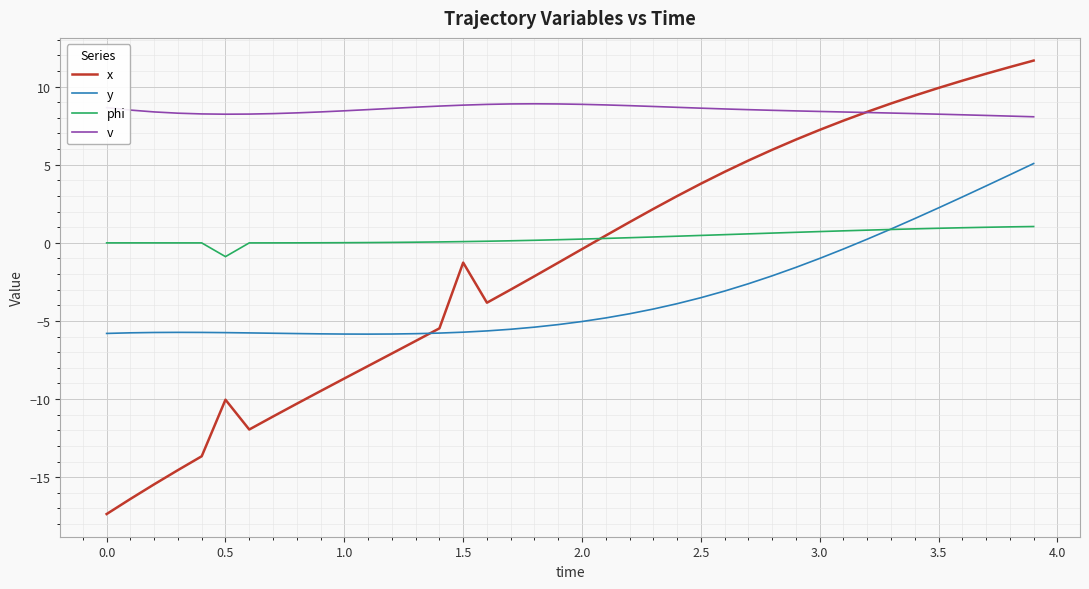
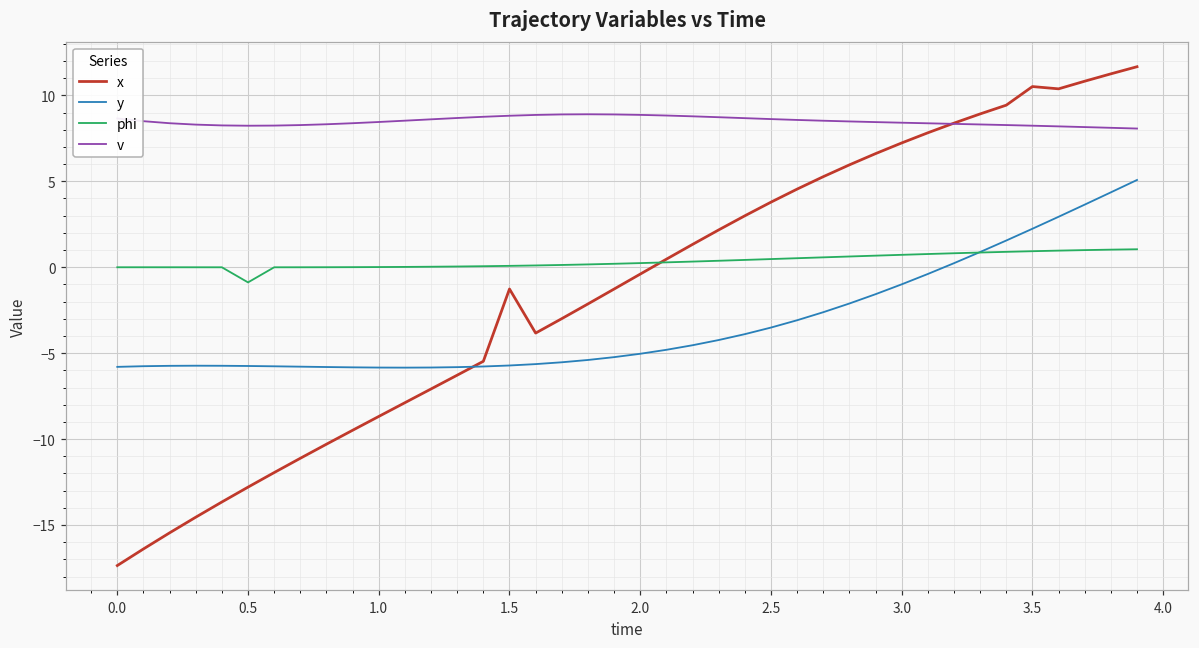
  {
    "x": {
      "0.0": -17.4,
-     "0.5": -10.0,
+     "0.5": -12.8,
      "1.0": -8.7,
      "1.5": -1.3,
      "2.0": -0.4,
      "2.5": 3.8,
      "3.0": 7.2,
-     "3.5": 9.9
+     "3.5": 10.5
    },
    "y": {
      "0.0": -5.8,
      "0.5": -5.7,
      "1.0": -5.8,
      "1.5": -5.7,
      "2.0": -5.0,
      "2.5": -3.5,
      "3.0": -1.0,
      "3.5": 2.2
    },
    "phi": {
      "0.0": 0.0,
      "0.5": -0.9,
      "1.0": 0.0,
      "1.5": 0.1,
      "2.0": 0.2,
      "2.5": 0.5,
      "3.0": 0.7,
      "3.5": 0.9
    },
    "v": {
      "0.5": 8.2,
      "1.0": 8.5,
      "1.5": 8.8,
      "2.0": 8.9,
      "2.5": 8.6,
      "3.0": 8.4,
      "3.5": 8.2
    }
  }
